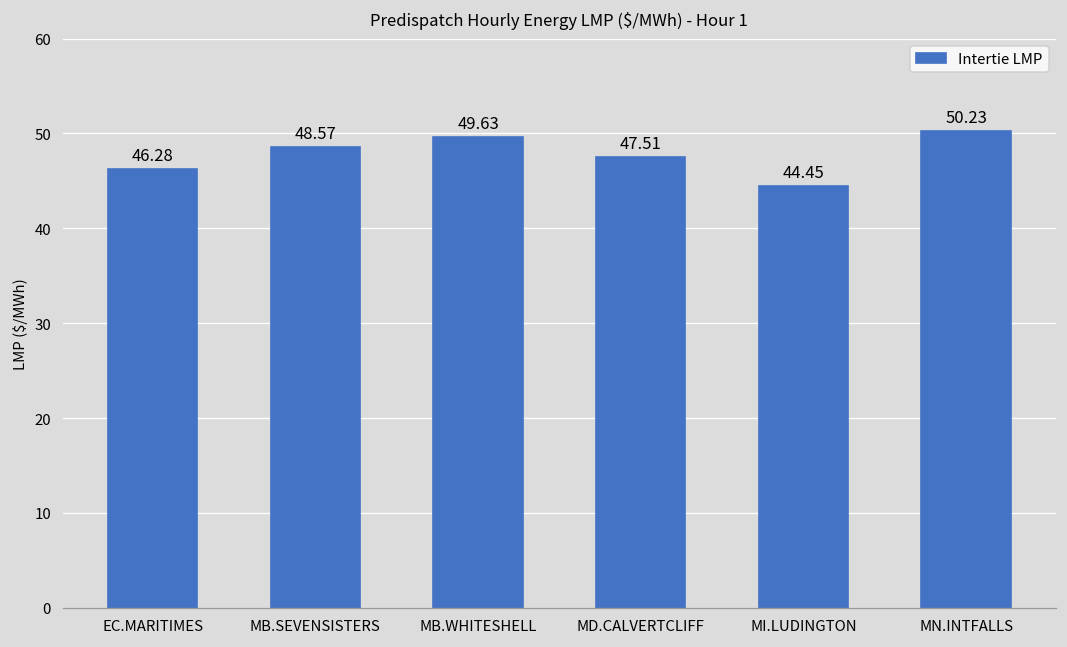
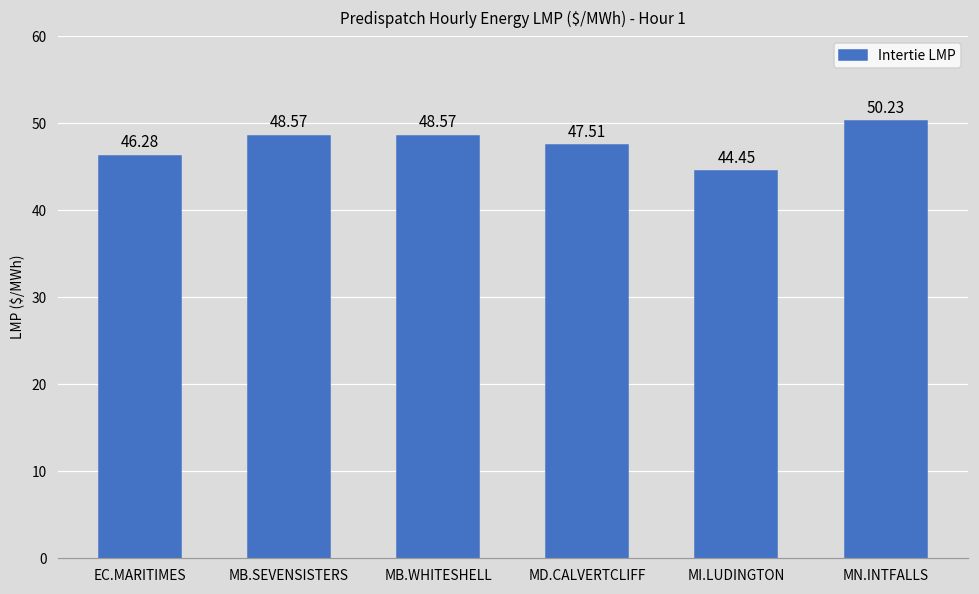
  {
    "EC.MARITIMES": 46.28,
    "MB.SEVENSISTERS": 48.57,
-   "MB.WHITESHELL": 49.63,
+   "MB.WHITESHELL": 48.57,
    "MD.CALVERTCLIFF": 47.51,
    "MI.LUDINGTON": 44.45,
    "MN.INTFALLS": 50.23
  }
